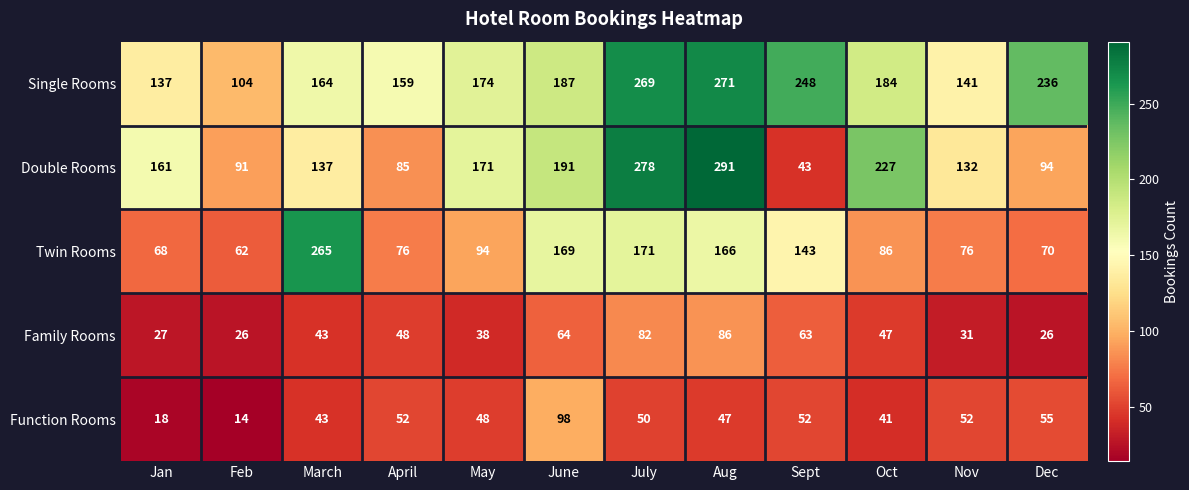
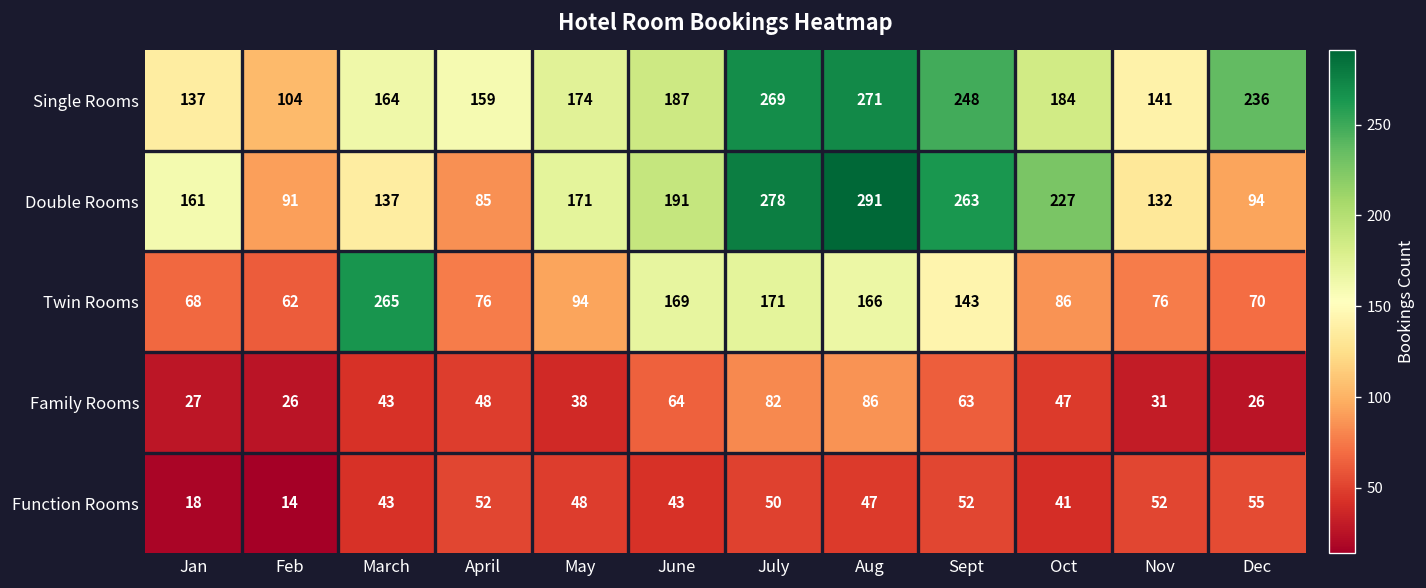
  {
    "Single Rooms": {
      "Jan": 137,
      "Feb": 104,
      "March": 164,
      "April": 159,
      "May": 174,
      "June": 187,
      "July": 269,
      "Aug": 271,
      "Sept": 248,
      "Oct": 184,
      "Nov": 141,
      "Dec": 236
    },
    "Double Rooms": {
      "Jan": 161,
      "Feb": 91,
      "March": 137,
      "April": 85,
      "May": 171,
      "June": 191,
      "July": 278,
      "Aug": 291,
-     "Sept": 43,
+     "Sept": 263,
      "Oct": 227,
      "Nov": 132,
      "Dec": 94
    },
    "Twin Rooms": {
      "Jan": 68,
      "Feb": 62,
      "March": 265,
      "April": 76,
      "May": 94,
      "June": 169,
      "July": 171,
      "Aug": 166,
      "Sept": 143,
      "Oct": 86,
      "Nov": 76,
      "Dec": 70
    },
    "Family Rooms": {
      "Jan": 27,
      "Feb": 26,
      "March": 43,
      "April": 48,
      "May": 38,
      "June": 64,
      "July": 82,
      "Aug": 86,
      "Sept": 63,
      "Oct": 47,
      "Nov": 31,
      "Dec": 26
    },
    "Function Rooms": {
      "Jan": 18,
      "Feb": 14,
      "March": 43,
      "April": 52,
      "May": 48,
-     "June": 98,
+     "June": 43,
      "July": 50,
      "Aug": 47,
      "Sept": 52,
      "Oct": 41,
      "Nov": 52,
      "Dec": 55
    }
  }
